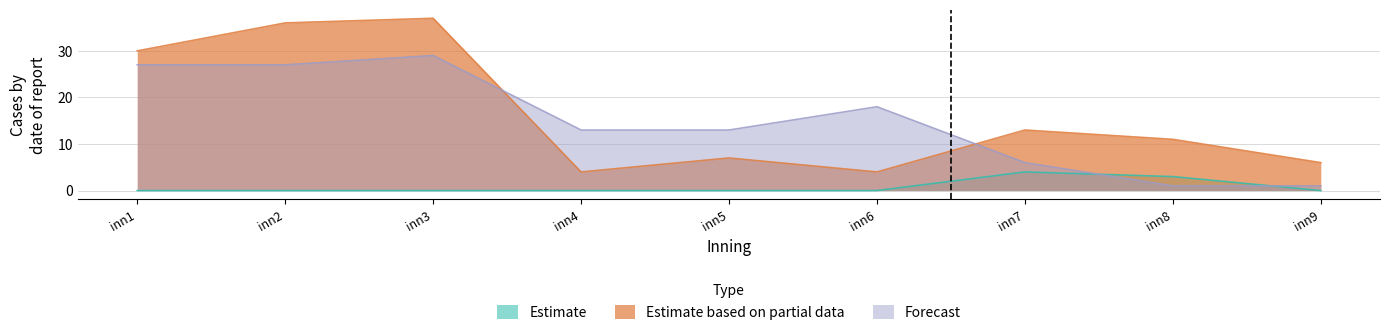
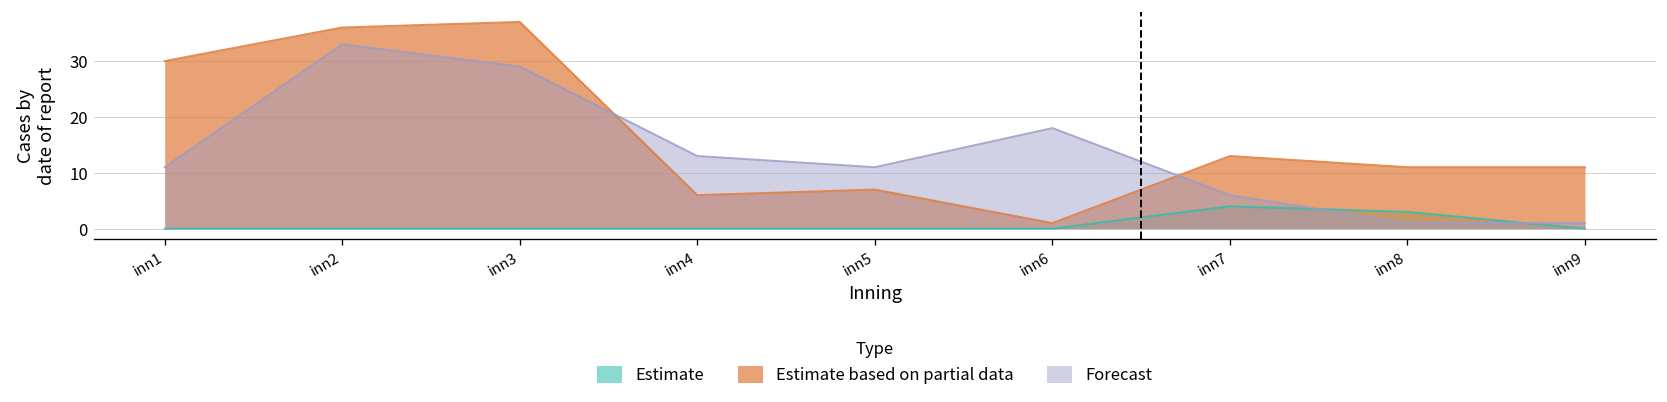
  {
    "Estimate": {
      "inn1": 0,
      "inn2": 0,
      "inn3": 0,
      "inn4": 0,
      "inn5": 0,
      "inn6": 0,
      "inn7": 4,
      "inn8": 3,
      "inn9": 0
    },
    "Estimate based on partial data": {
      "inn1": 30,
      "inn2": 36,
      "inn3": 37,
-     "inn4": 4,
+     "inn4": 6,
      "inn5": 7,
-     "inn6": 4,
+     "inn6": 1,
      "inn7": 13,
      "inn8": 11,
-     "inn9": 6
+     "inn9": 11
    },
    "Forecast": {
-     "inn1": 27,
-     "inn2": 27,
+     "inn1": 11,
+     "inn2": 33,
      "inn3": 29,
      "inn4": 13,
-     "inn5": 13,
+     "inn5": 11,
      "inn6": 18,
      "inn7": 6,
      "inn8": 1,
      "inn9": 1
    }
  }
